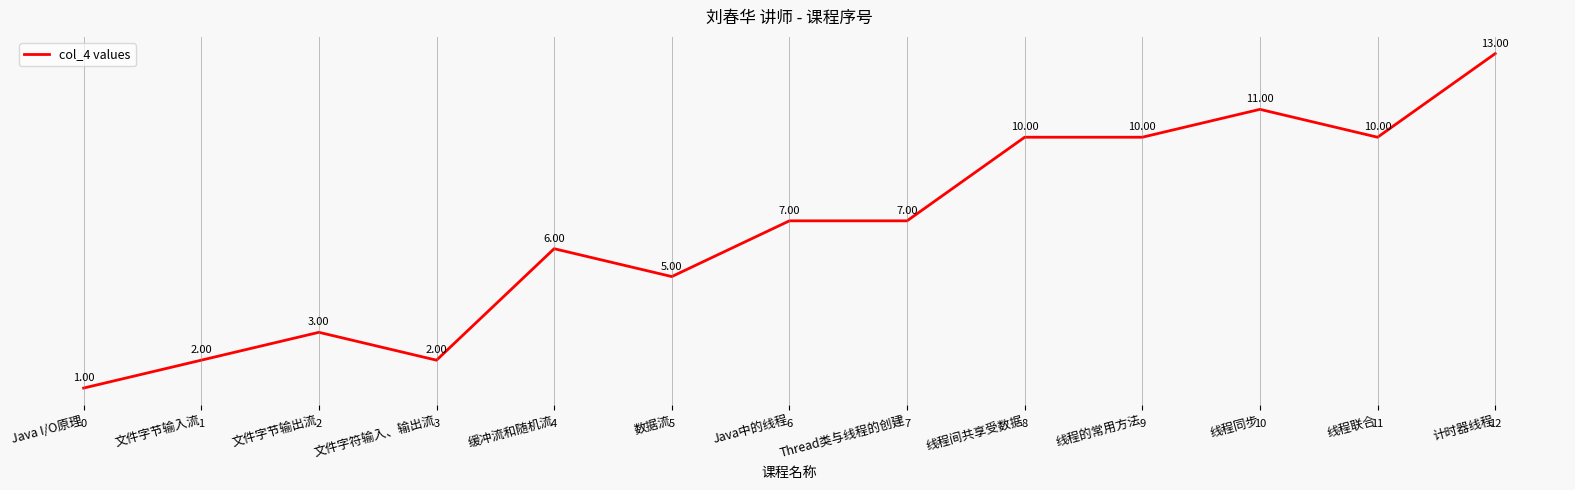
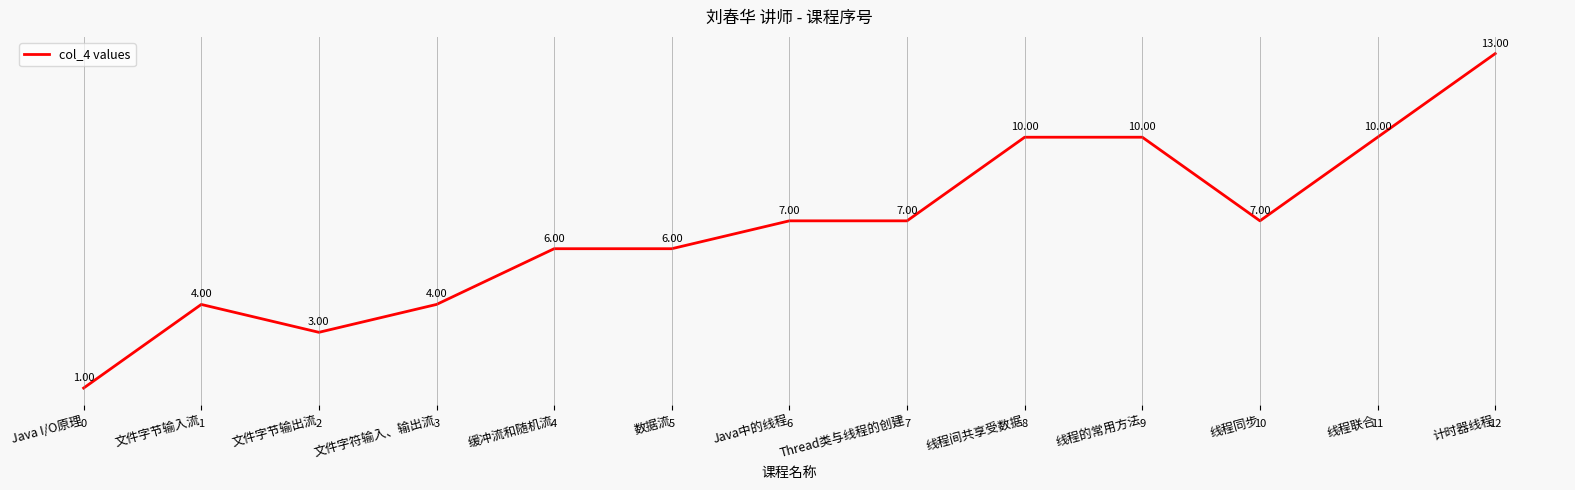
  {
    "Java I/O原理": 1.00,
-   "文件字节输入流": 2.00,
+   "文件字节输入流": 4.00,
    "文件字节输出流": 3.00,
-   "文件字符输入、输出流": 2.00,
+   "文件字符输入、输出流": 4.00,
    "缓冲流和随机流": 6.00,
-   "数据流": 5.00,
+   "数据流": 6.00,
    "Java中的线程": 7.00,
    "Thread类与线程的创建": 7.00,
    "线程间共享受数据": 10.00,
    "线程的常用方法": 10.00,
-   "线程同步": 11.00,
+   "线程同步": 7.00,
    "线程联合": 10.00,
    "计时器线程": 13.00
  }
